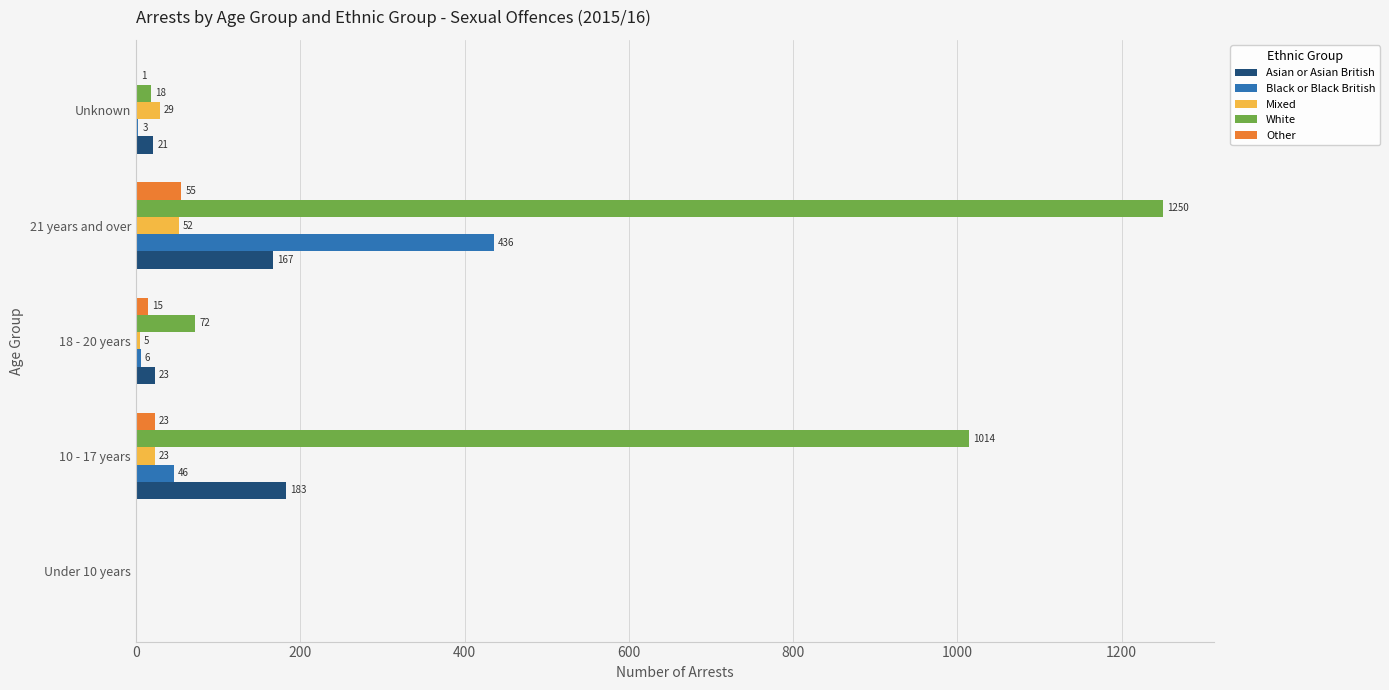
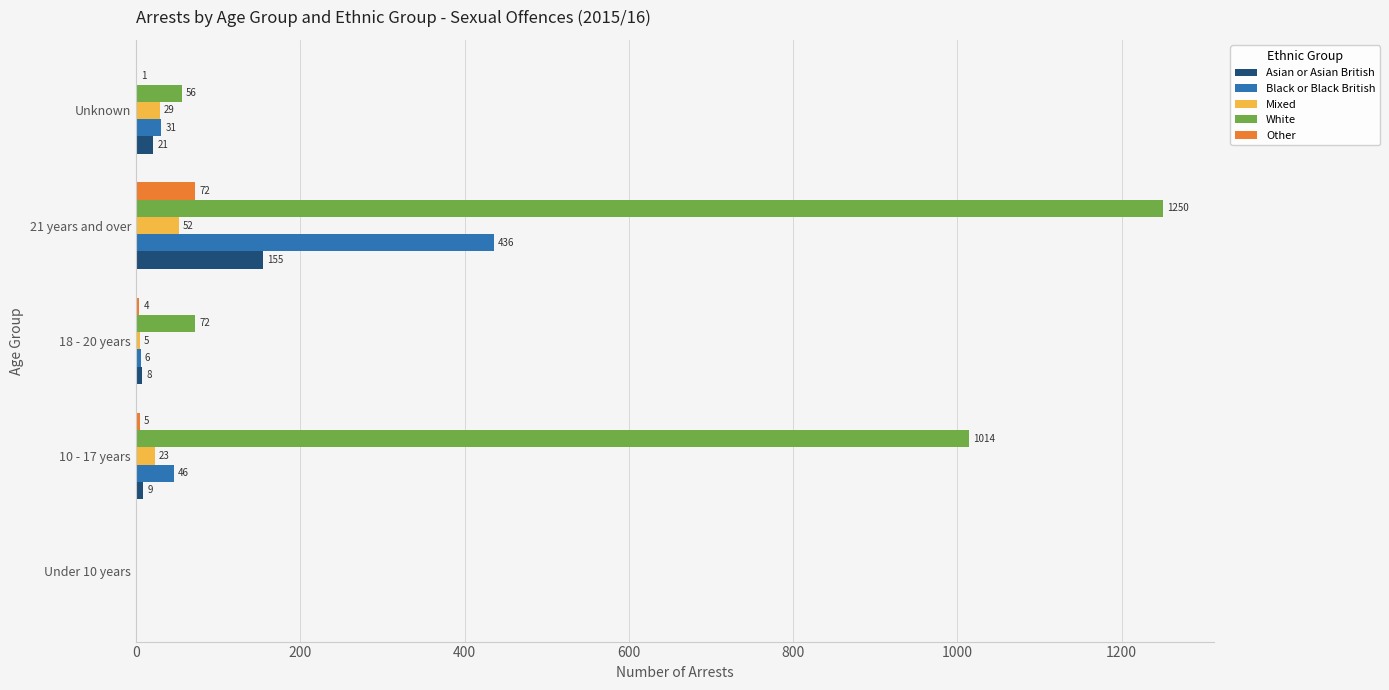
  {
    "Asian or Asian British": {
      "Unknown": 21,
-     "21 years and over": 167,
-     "18 - 20 years": 23,
-     "10 - 17 years": 183
+     "21 years and over": 155,
+     "18 - 20 years": 8,
+     "10 - 17 years": 9
    },
    "Black or Black British": {
-     "Unknown": 3,
+     "Unknown": 31,
      "21 years and over": 436,
      "18 - 20 years": 6,
      "10 - 17 years": 46
    },
    "Mixed": {
      "Unknown": 29,
      "21 years and over": 52,
      "18 - 20 years": 5,
      "10 - 17 years": 23
    },
    "White": {
-     "Unknown": 18,
+     "Unknown": 56,
      "21 years and over": 1250,
      "18 - 20 years": 72,
      "10 - 17 years": 1014
    },
    "Other": {
      "Unknown": 1,
-     "21 years and over": 55,
-     "18 - 20 years": 15,
-     "10 - 17 years": 23
+     "21 years and over": 72,
+     "18 - 20 years": 4,
+     "10 - 17 years": 5
    }
  }
